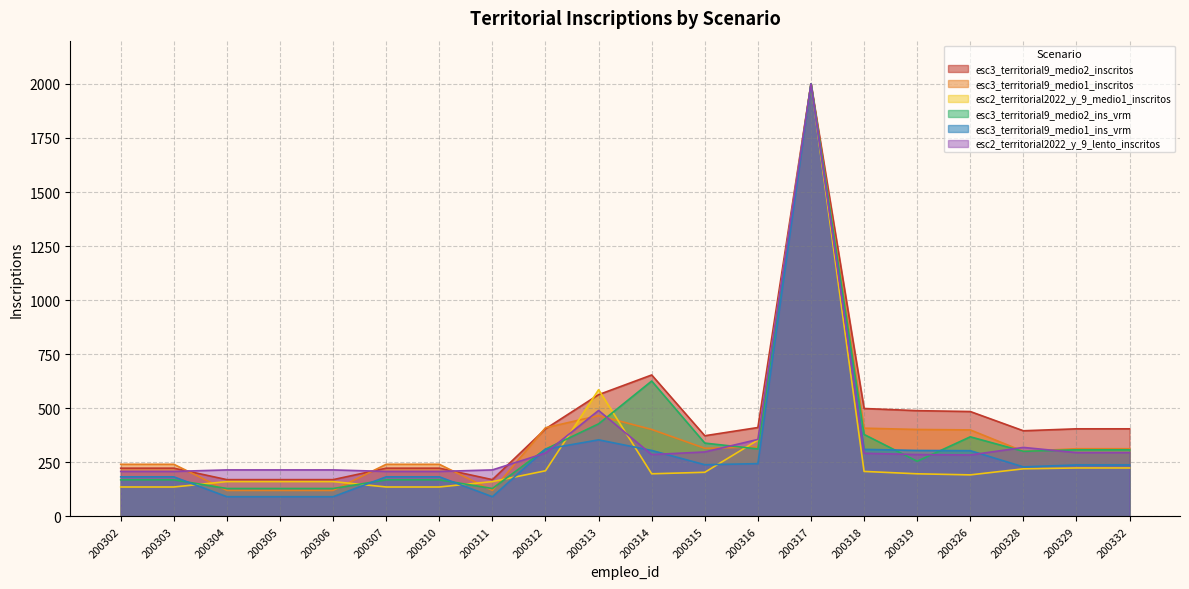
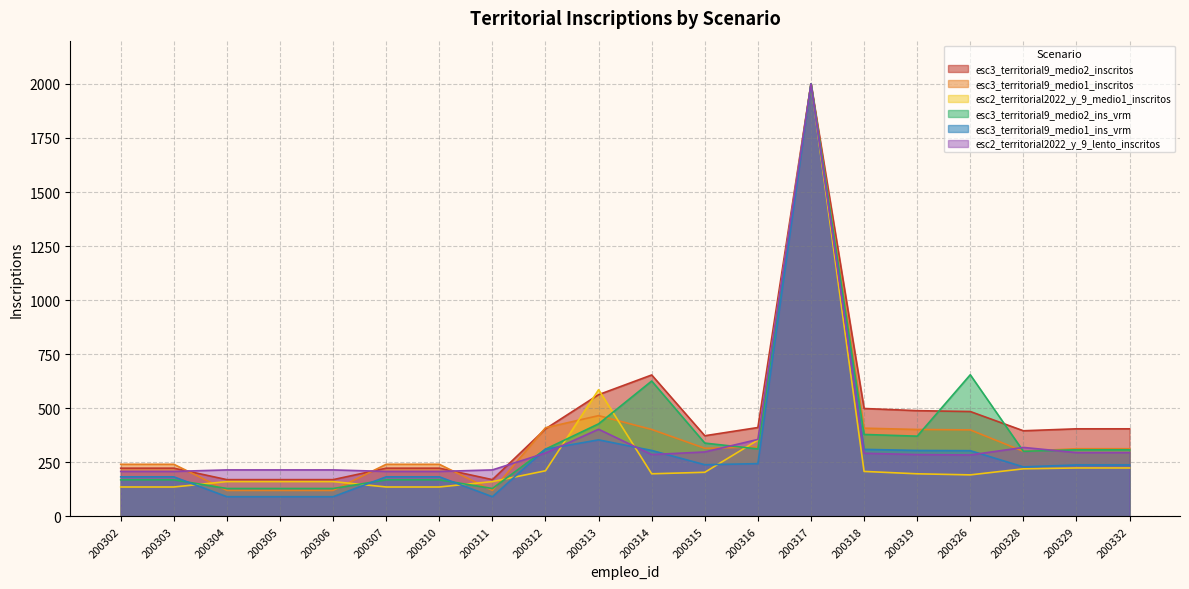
  {
    "esc3_territorial9_medio2_inscritos": {
      "200302": 220,
      "200303": 220,
      "200307": 220,
      "200310": 220,
      "200313": 560,
      "200314": 650,
      "200315": 370,
      "200316": 410,
      "200318": 500,
      "200319": 490,
      "200326": 490,
      "200328": 400,
      "200329": 410,
      "200332": 410
    },
    "esc3_territorial9_medio2_ins_vrm": {
      "200302": 170,
      "200303": 170,
      "200307": 170,
      "200310": 170,
      "200313": 430,
      "200314": 630,
      "200315": 340,
      "200318": 380,
-     "200319": 260,
-     "200326": 370
+     "200319": 370,
+     "200326": 660
    },
    "esc3_territorial9_medio1_ins_vrm": {
      "200302": 180,
      "200303": 180,
      "200304": 90,
      "200305": 90,
      "200306": 90,
      "200307": 180,
      "200310": 180,
      "200311": 90,
      "200313": 350,
      "200314": 310,
      "200315": 240,
      "200316": 240,
      "200318": 310,
      "200319": 310,
      "200326": 300,
      "200329": 240,
      "200332": 240
    },
    "esc2_territorial2022_y_9_lento_inscritos": {
      "200302": 210,
      "200303": 210,
      "200304": 220,
      "200305": 220,
      "200306": 220,
      "200307": 210,
      "200310": 210,
      "200311": 220,
      "200312": 290,
-     "200313": 490,
+     "200313": 400,
      "200314": 290,
      "200315": 300,
      "200318": 290,
      "200319": 290,
      "200326": 280,
      "200328": 320,
      "200329": 300,
      "200332": 300
    }
  }
